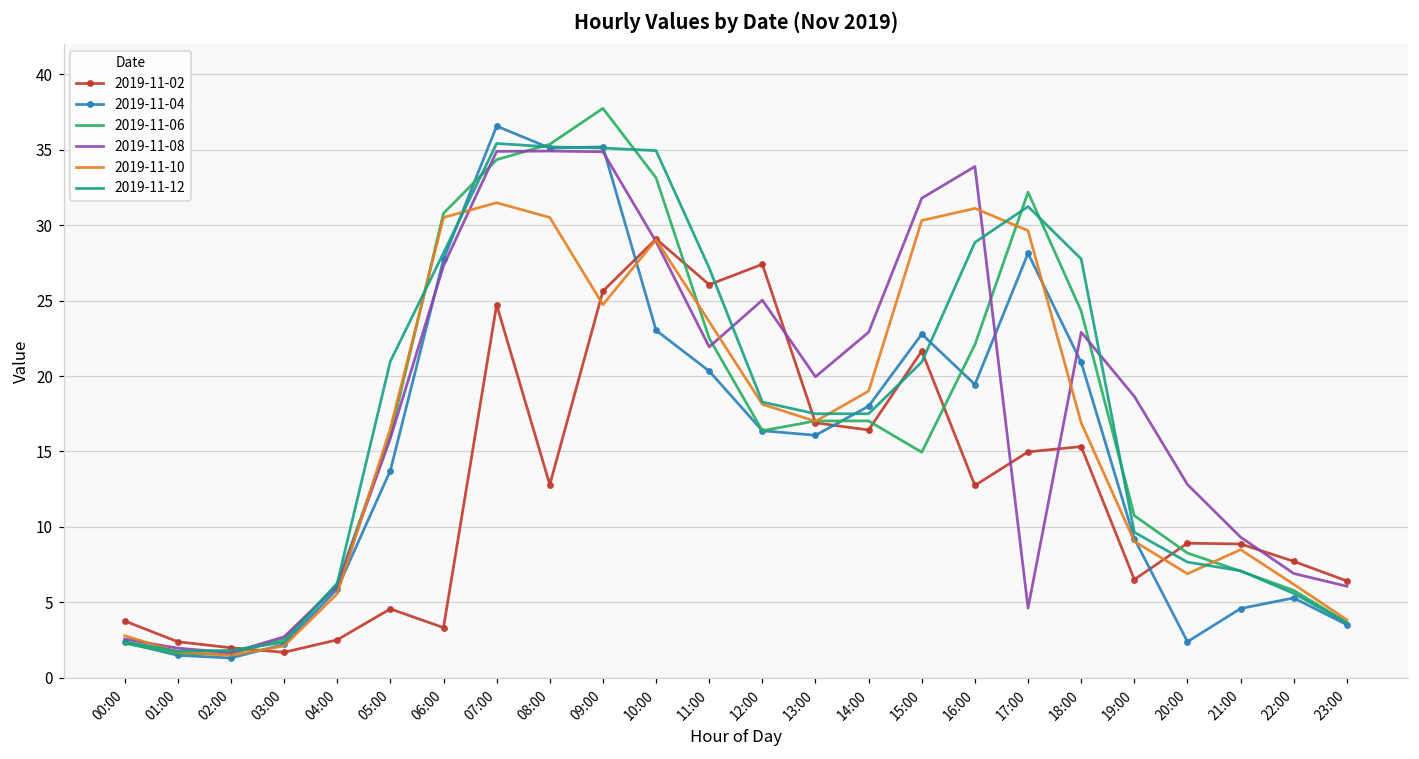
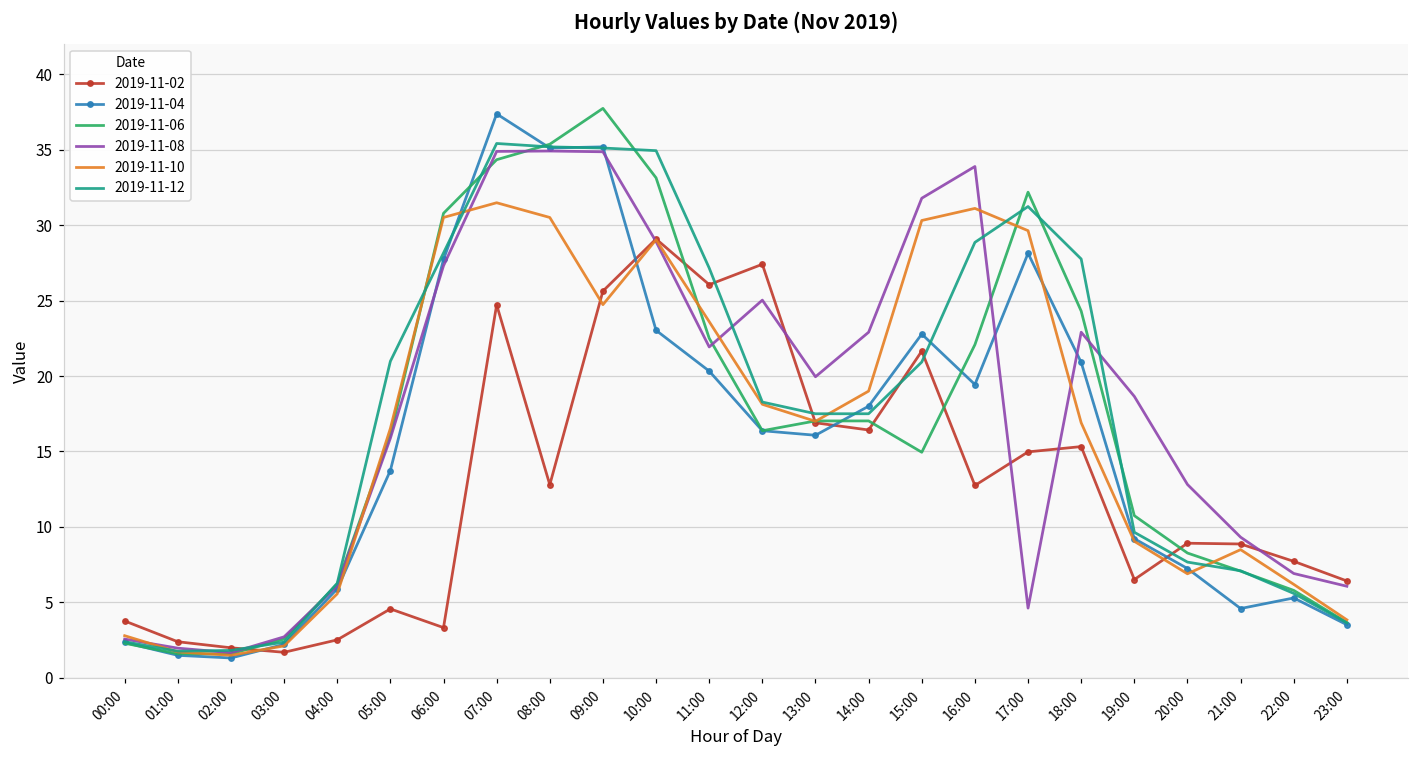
  {
    "2019-11-02": {
      "00:00": 3.8,
      "01:00": 2.4,
      "03:00": 1.7,
      "04:00": 2.5,
      "05:00": 4.6,
      "06:00": 3.3,
      "07:00": 24.7,
      "08:00": 12.8,
      "09:00": 25.6,
      "11:00": 26.1,
      "12:00": 27.4,
      "14:00": 16.4,
      "15:00": 21.7,
      "16:00": 12.8,
      "17:00": 15.0,
      "18:00": 15.3,
      "19:00": 6.5,
      "20:00": 8.9,
      "21:00": 8.9,
      "22:00": 7.7,
      "23:00": 6.4
    },
    "2019-11-04": {
      "04:00": 5.9,
      "05:00": 13.7,
      "06:00": 27.7,
-     "07:00": 36.6,
+     "07:00": 37.4,
      "10:00": 23.0,
      "11:00": 20.3,
      "13:00": 16.1,
      "14:00": 18.0,
      "15:00": 22.8,
      "16:00": 19.4,
      "17:00": 28.1,
      "18:00": 20.9,
-     "20:00": 2.4,
+     "20:00": 7.3,
      "21:00": 4.6,
      "22:00": 5.3
    },
    "2019-11-08": {
      "01:00": 2.0,
      "05:00": 15.9,
      "06:00": 27.3,
      "07:00": 34.9,
      "08:00": 34.9,
      "09:00": 34.9,
      "11:00": 21.9,
      "12:00": 25.0,
      "13:00": 20.0,
      "14:00": 22.9,
      "15:00": 31.8,
      "16:00": 33.9,
      "17:00": 4.6,
      "18:00": 22.9,
      "19:00": 18.7,
      "20:00": 12.8,
      "21:00": 9.3,
      "22:00": 6.9,
      "23:00": 6.1
    },
    "2019-11-10": {
      "00:00": 2.8,
      "04:00": 5.6,
      "05:00": 16.5,
      "06:00": 30.5,
      "07:00": 31.5,
      "08:00": 30.5,
      "09:00": 24.7,
      "11:00": 23.6,
      "14:00": 19.0,
      "15:00": 30.3,
      "16:00": 31.1,
      "17:00": 29.6,
      "18:00": 16.9,
      "20:00": 6.9,
      "21:00": 8.5,
      "22:00": 6.2
    }
  }
